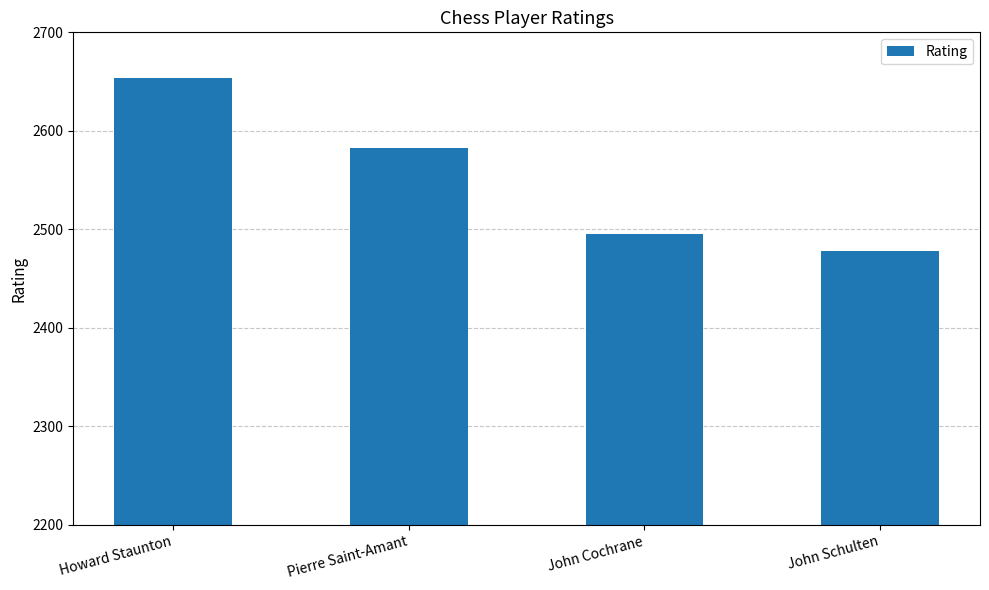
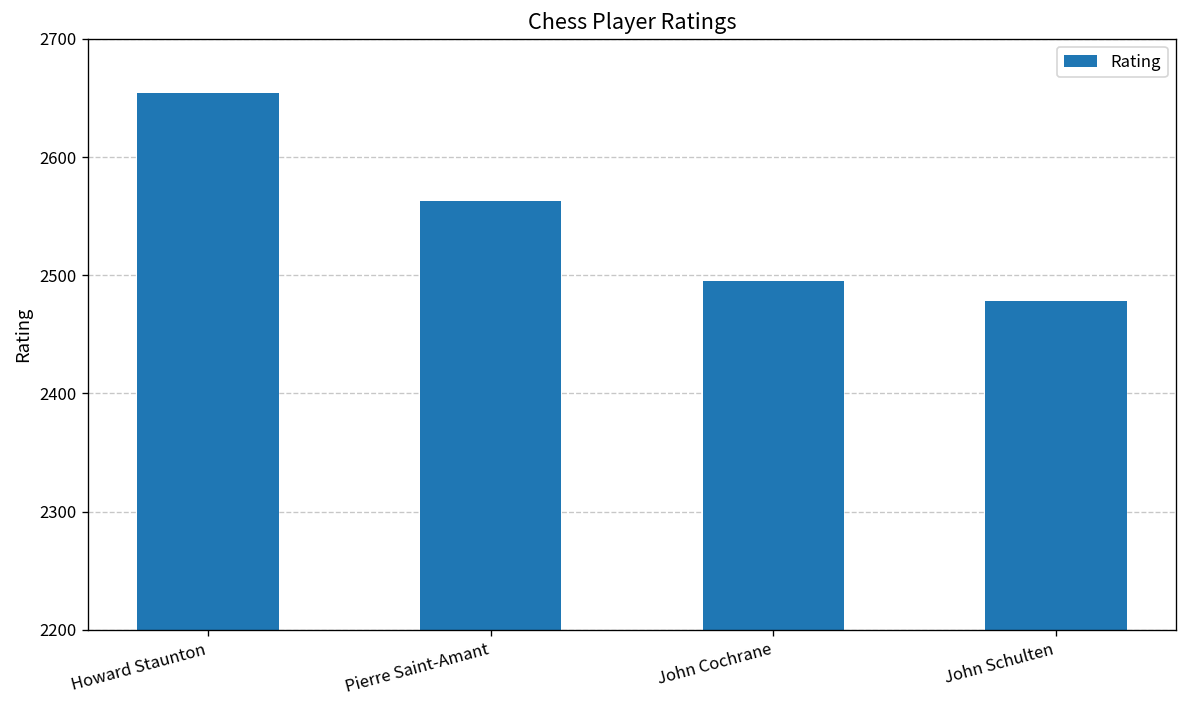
  {
    "Howard Staunton": 2650,
-   "Pierre Saint-Amant": 2580,
+   "Pierre Saint-Amant": 2560,
    "John Cochrane": 2500,
    "John Schulten": 2480
  }
